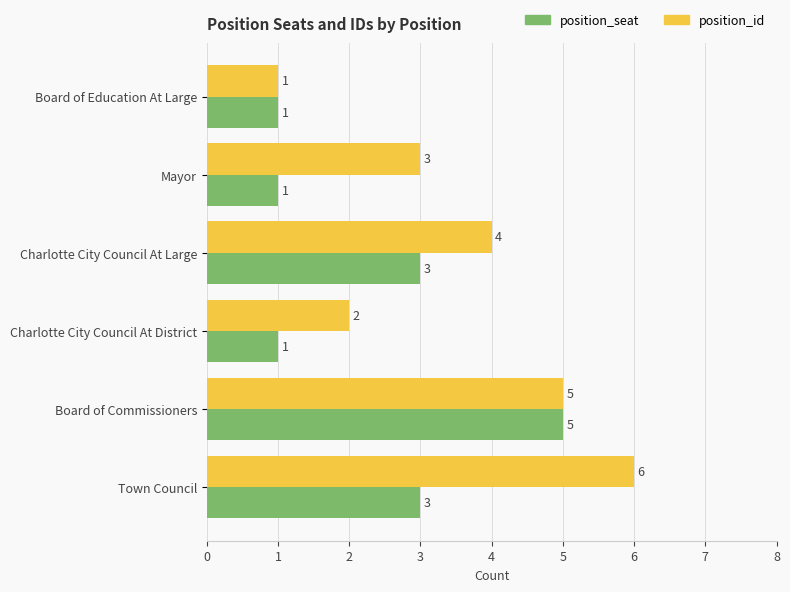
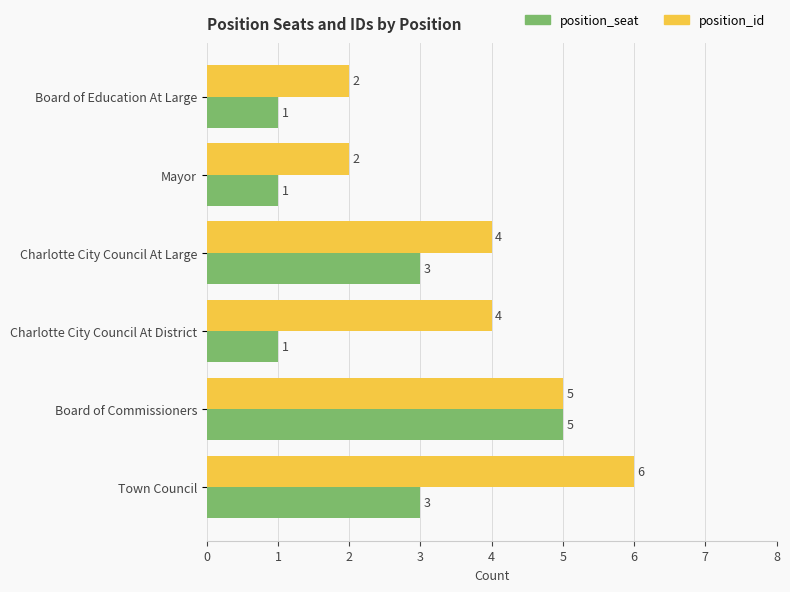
  {
    "position_seat": {
      "Board of Education At Large": 1,
      "Mayor": 1,
      "Charlotte City Council At Large": 3,
      "Charlotte City Council At District": 1,
      "Board of Commissioners": 5,
      "Town Council": 3
    },
    "position_id": {
-     "Board of Education At Large": 1,
-     "Mayor": 3,
+     "Board of Education At Large": 2,
+     "Mayor": 2,
      "Charlotte City Council At Large": 4,
-     "Charlotte City Council At District": 2,
+     "Charlotte City Council At District": 4,
      "Board of Commissioners": 5,
      "Town Council": 6
    }
  }
